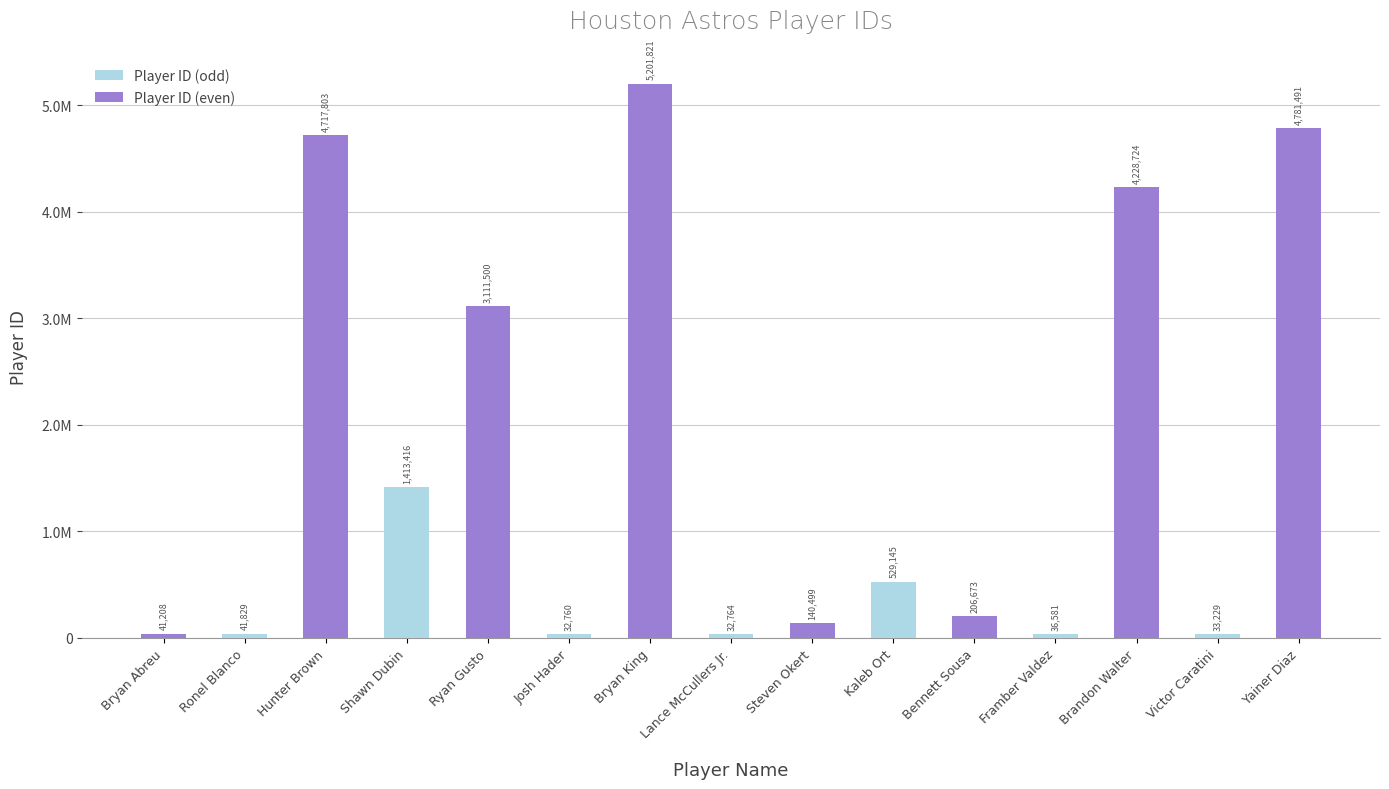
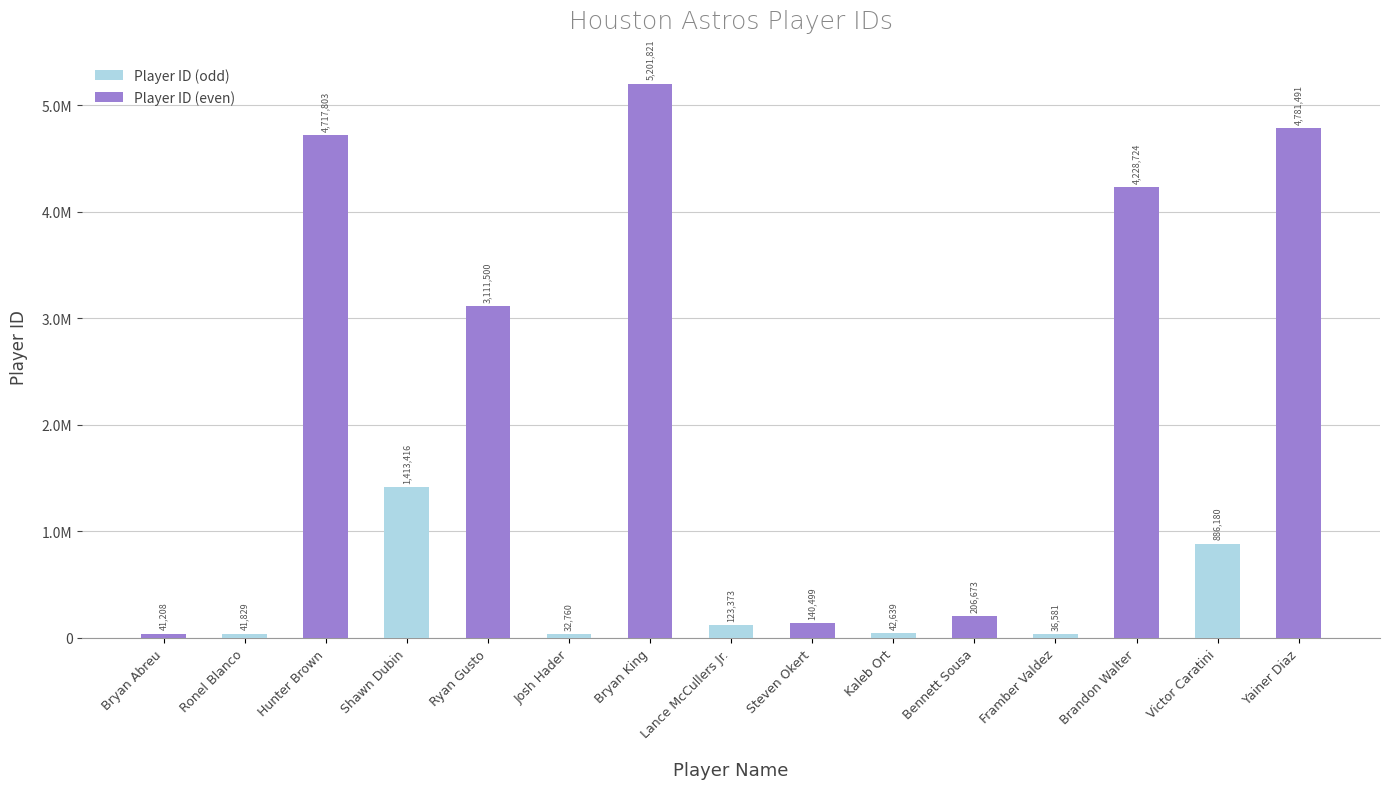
  {
    "Player ID (odd)": {
      "Bryan Abreu": "41,208",
      "Ronel Blanco": "41,829",
      "Hunter Brown": "4,717,803",
      "Shawn Dubin": "1,413,416",
      "Ryan Gusto": "3,111,500",
      "Josh Hader": "32,760",
      "Bryan King": "5,201,821",
-     "Lance McCullers Jr.": "32,764",
+     "Lance McCullers Jr.": "123,373",
      "Steven Okert": "140,499",
-     "Kaleb Ort": "529,145",
+     "Kaleb Ort": "42,639",
      "Bennett Sousa": "206,673",
      "Framber Valdez": "36,581",
      "Brandon Walter": "4,228,724",
-     "Victor Caratini": "33,229",
+     "Victor Caratini": "886,180",
      "Yainer Diaz": "4,781,491"
    },
    "Player ID (even)": {
      "Bryan Abreu": "41,208",
      "Hunter Brown": "4,717,803",
      "Ryan Gusto": "3,111,500",
      "Bryan King": "5,201,821",
      "Steven Okert": "140,499",
      "Bennett Sousa": "206,673",
      "Brandon Walter": "4,228,724",
      "Yainer Diaz": "4,781,491"
    }
  }
